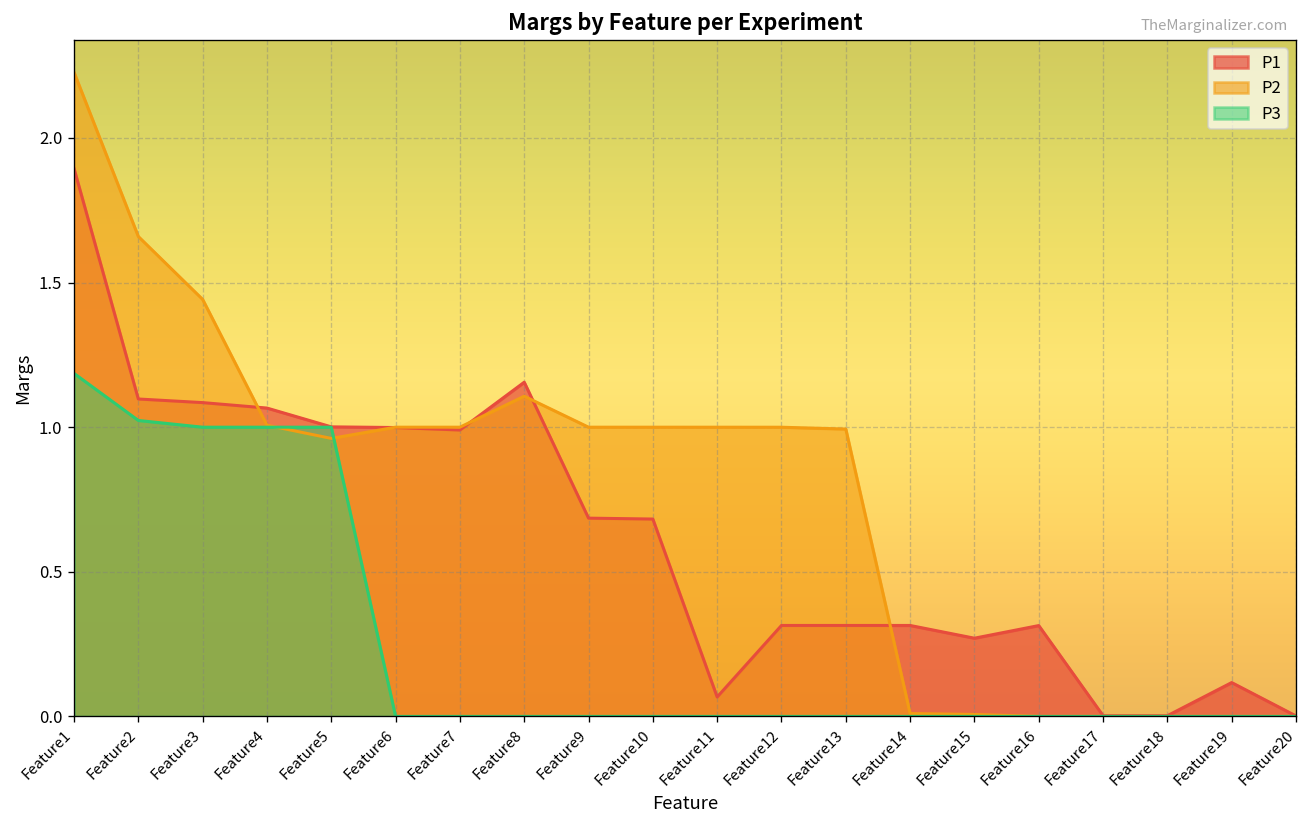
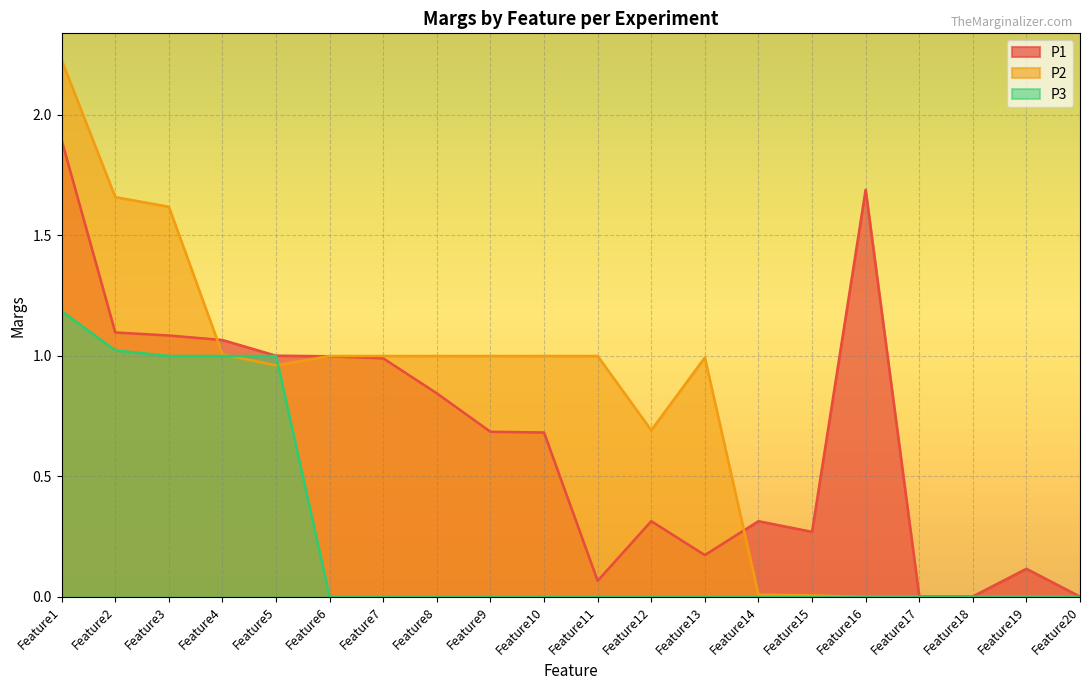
  {
    "P1": {
      "Feature1": 1.89,
      "Feature2": 1.10,
      "Feature3": 1.09,
      "Feature4": 1.07,
-     "Feature8": 1.16,
+     "Feature8": 0.85,
      "Feature9": 0.69,
      "Feature10": 0.68,
      "Feature11": 0.07,
      "Feature12": 0.31,
-     "Feature13": 0.31,
+     "Feature13": 0.17,
      "Feature14": 0.31,
      "Feature15": 0.27,
-     "Feature16": 0.31,
+     "Feature16": 1.69,
      "Feature19": 0.12
    },
    "P2": {
      "Feature1": 2.23,
      "Feature2": 1.66,
-     "Feature3": 1.44,
+     "Feature3": 1.62,
      "Feature5": 0.96,
-     "Feature8": 1.11,
+     "Feature8": 1.00,
      "Feature9": 1.00,
      "Feature10": 1.00,
      "Feature11": 1.00,
-     "Feature12": 1.00,
+     "Feature12": 0.69,
      "Feature13": 0.99
    },
    "P3": {
      "Feature1": 1.19,
      "Feature2": 1.02,
      "Feature3": 1.00,
      "Feature6": 0.00,
      "Feature7": 0.00,
      "Feature8": 0.00,
      "Feature9": 0.00,
      "Feature10": 0.00,
      "Feature11": 0.00,
      "Feature12": 0.00,
      "Feature13": 0.00
    }
  }
